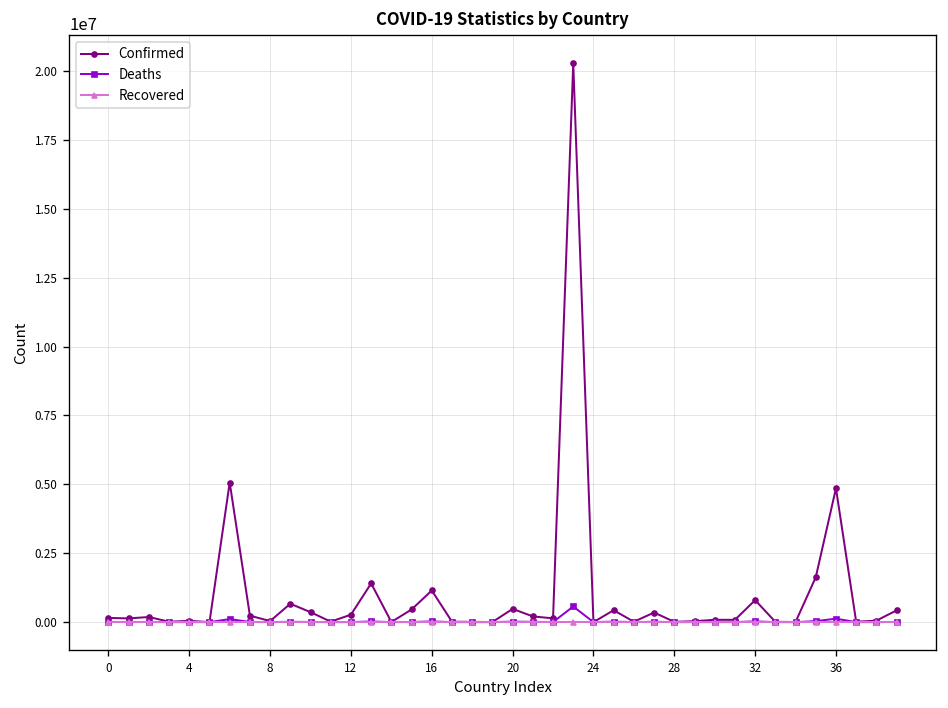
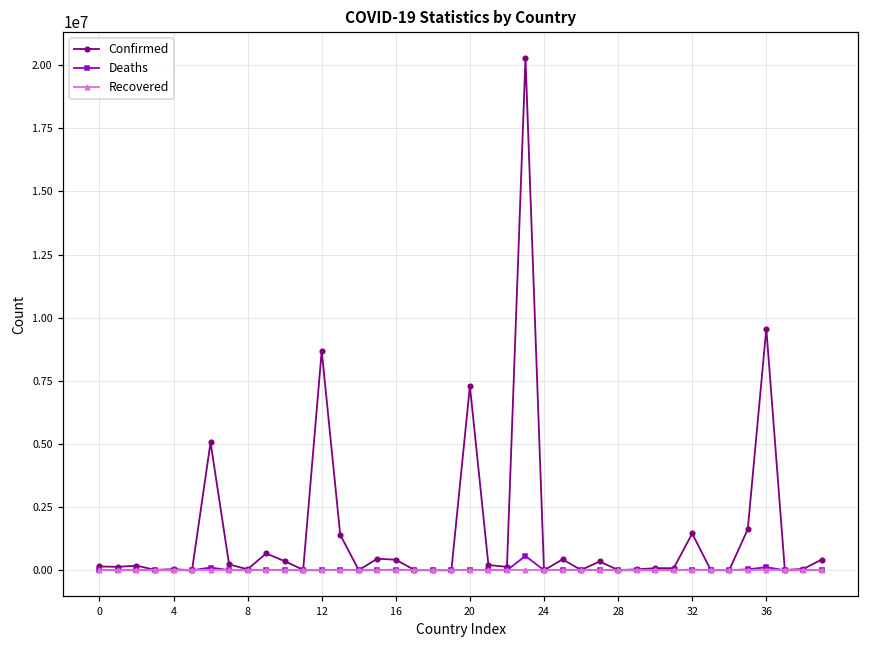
  {
    "Confirmed": {
      "0": 200000,
-     "12": 300000,
-     "16": 1100000,
-     "20": 500000,
-     "32": 800000,
-     "36": 4900000
+     "12": 8700000,
+     "16": 400000,
+     "20": 7300000,
+     "32": 1500000,
+     "36": 9600000
    },
    "Deaths": {
      "36": 100000
    },
    "Recovered": {
      "36": 0
    }
  }
